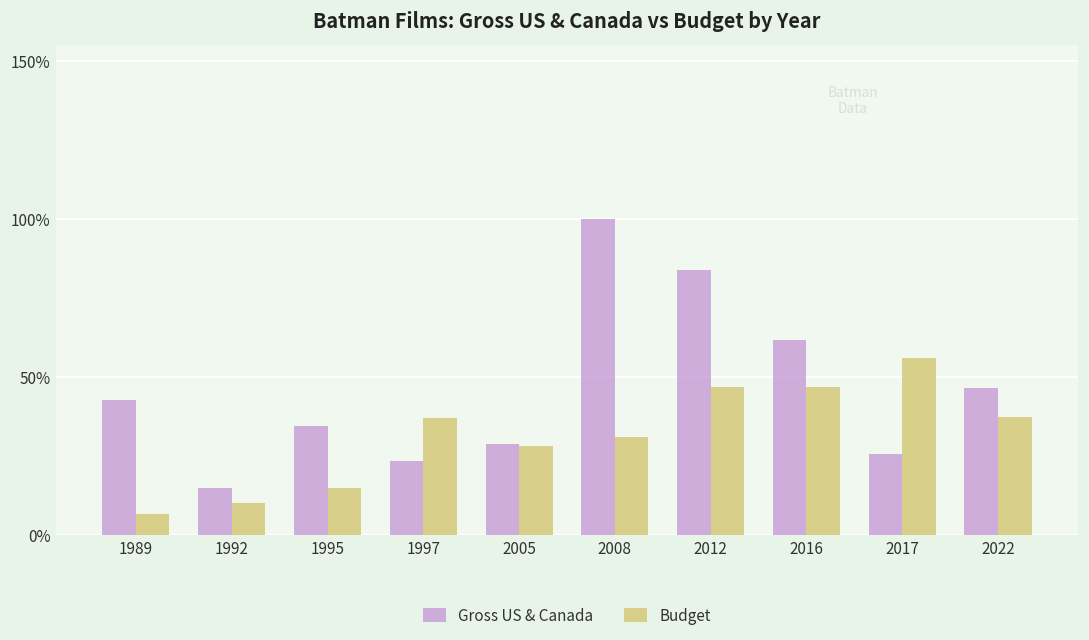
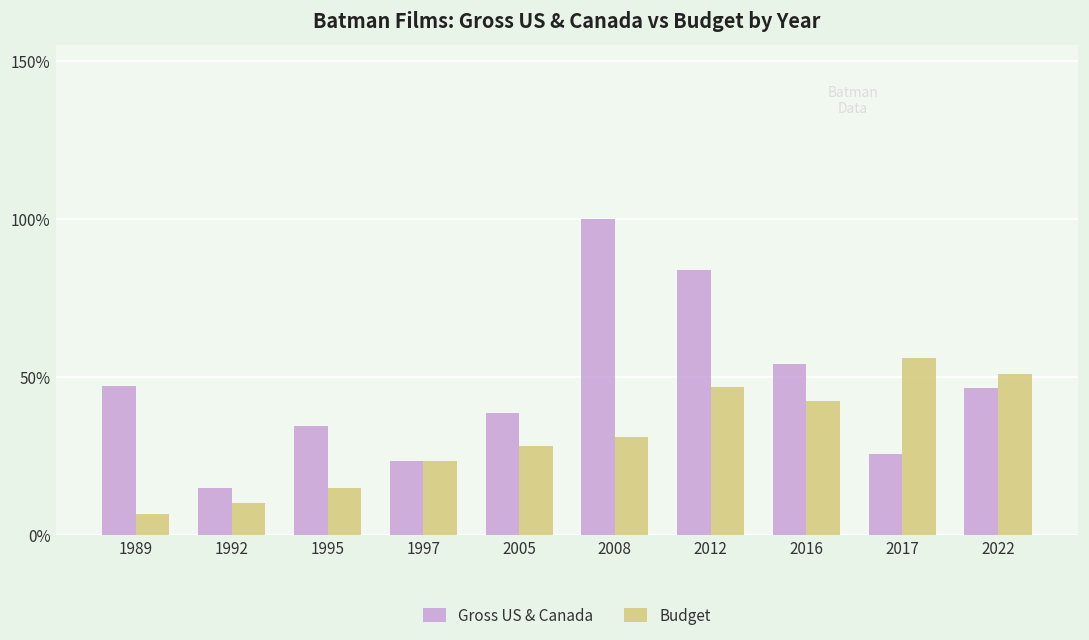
  {
    "Gross US & Canada": {
-     "1989": "43%",
+     "1989": "47%",
      "1992": "15%",
      "1995": "34%",
      "1997": "23%",
-     "2005": "29%",
+     "2005": "39%",
      "2008": "100%",
      "2012": "84%",
-     "2016": "62%",
+     "2016": "54%",
      "2017": "26%",
      "2022": "47%"
    },
    "Budget": {
      "1989": "7%",
      "1992": "10%",
      "1995": "15%",
-     "1997": "37%",
+     "1997": "23%",
      "2005": "28%",
      "2008": "31%",
      "2012": "47%",
-     "2016": "47%",
+     "2016": "42%",
      "2017": "56%",
-     "2022": "37%"
+     "2022": "51%"
    }
  }
